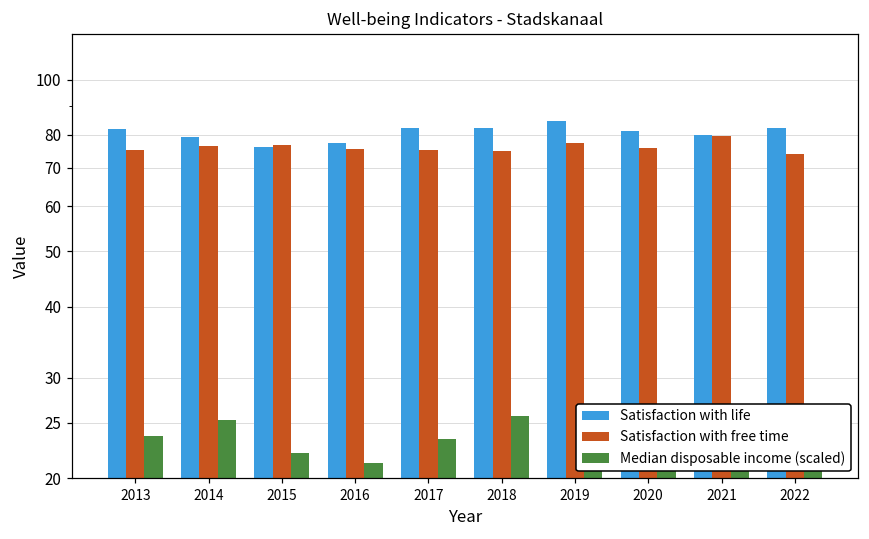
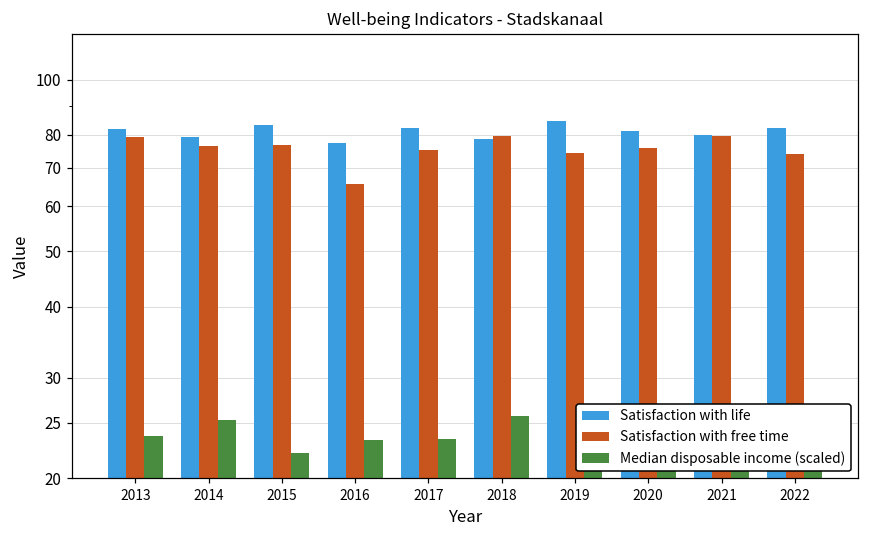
  {
    "Satisfaction with life": {
      "2013": 82,
      "2014": 79,
-     "2015": 76,
+     "2015": 83,
      "2016": 77,
      "2017": 82,
-     "2018": 82,
+     "2018": 79,
      "2019": 85,
      "2020": 81,
      "2021": 80,
      "2022": 82
    },
    "Satisfaction with free time": {
-     "2013": 75,
+     "2013": 79,
      "2014": 77,
      "2015": 77,
-     "2016": 76,
+     "2016": 66,
      "2017": 75,
-     "2018": 75,
-     "2019": 77,
+     "2018": 80,
+     "2019": 74,
      "2020": 76,
      "2021": 80,
      "2022": 74
    },
    "Median disposable income (scaled)": {
      "2013": 24,
      "2014": 25,
      "2015": 22.1,
-     "2016": 21.3,
+     "2016": 23,
      "2017": 23,
      "2018": 26
    }
  }
